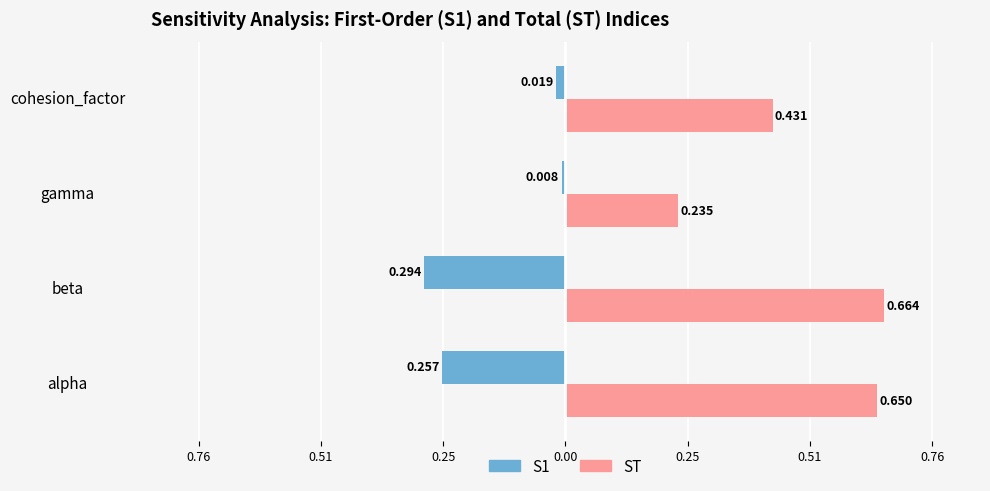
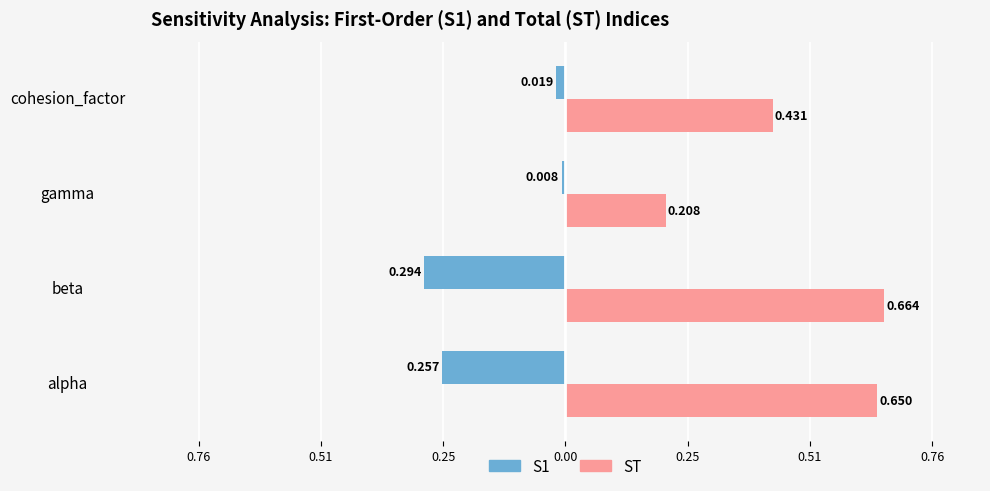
  {
    "ST": {
      "cohesion_factor": 0.431,
-     "gamma": 0.235,
+     "gamma": 0.208,
      "beta": 0.664,
      "alpha": 0.650
    }
  }
